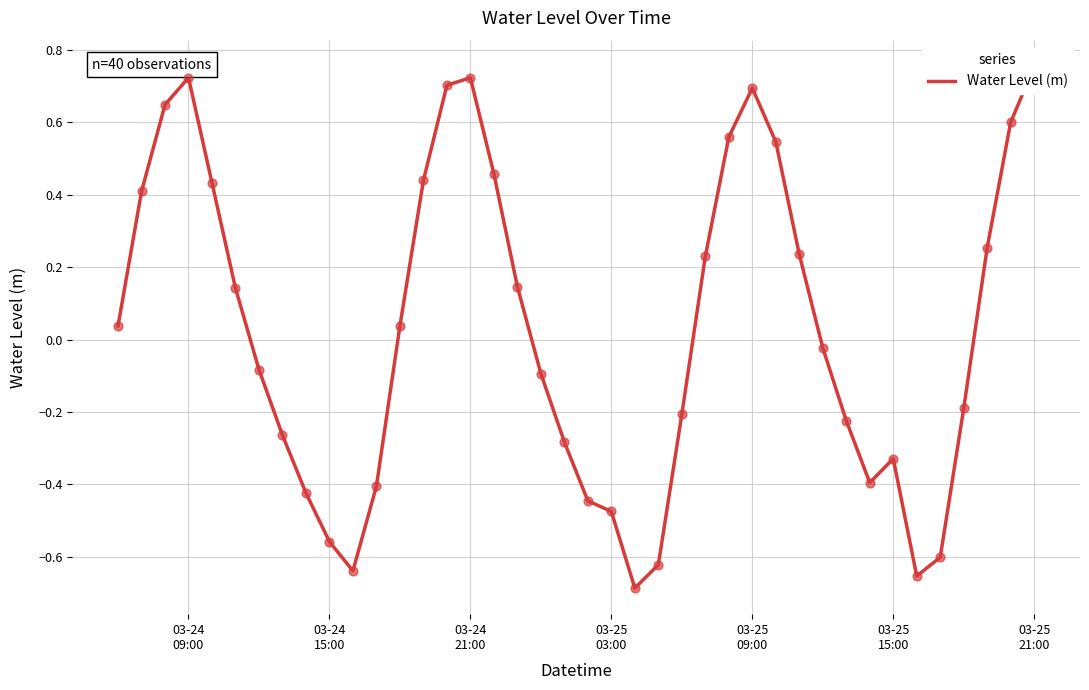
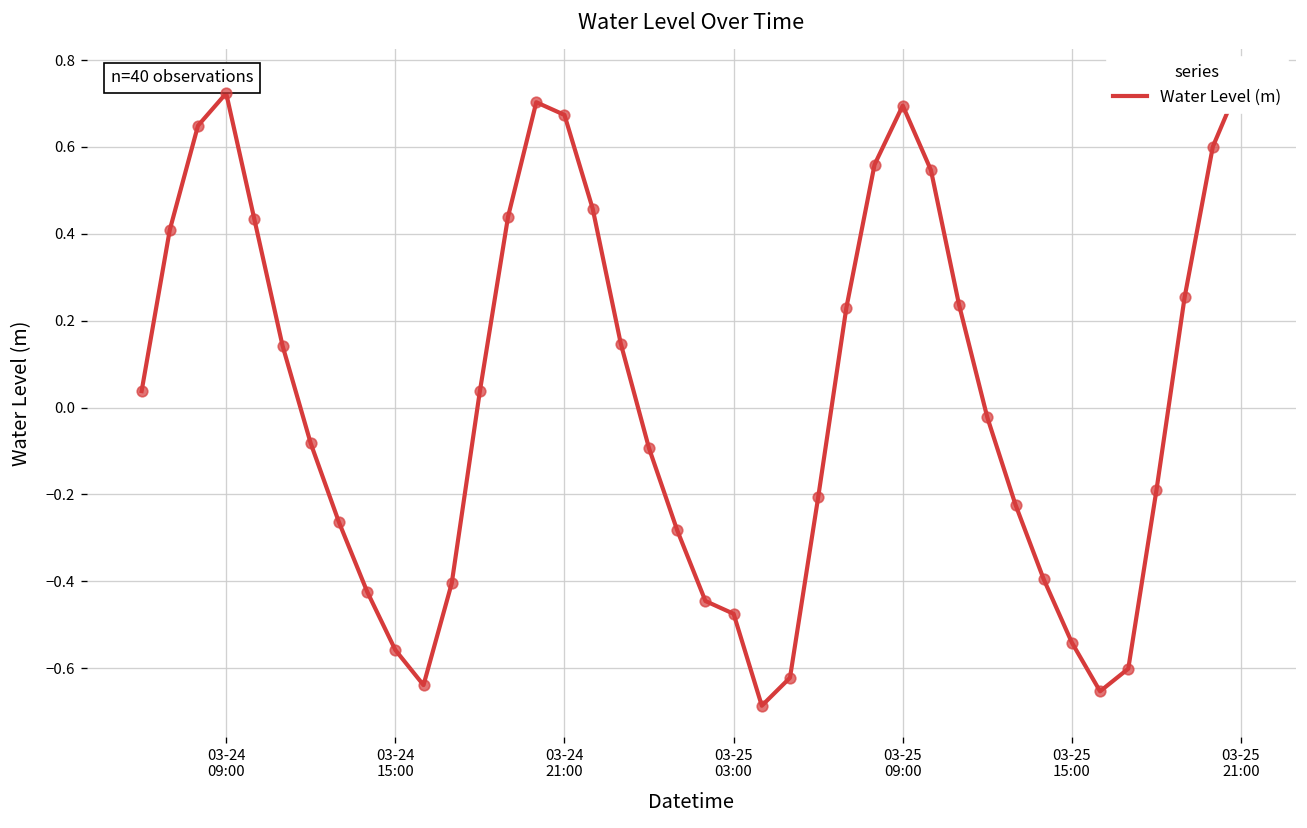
  {
    "03-24 15:00": -0.56,
-   "03-24 21:00": 0.72,
+   "03-24 21:00": 0.67,
    "03-25 03:00": -0.47,
    "03-25 09:00": 0.70,
-   "03-25 15:00": -0.33
+   "03-25 15:00": -0.54
  }
